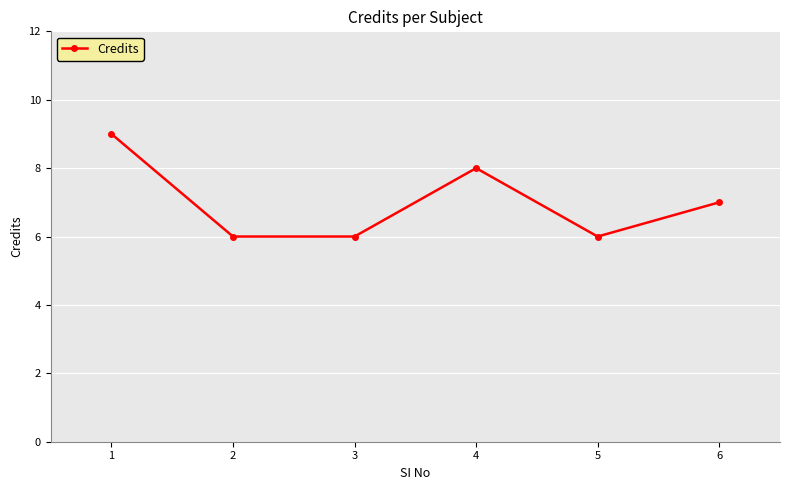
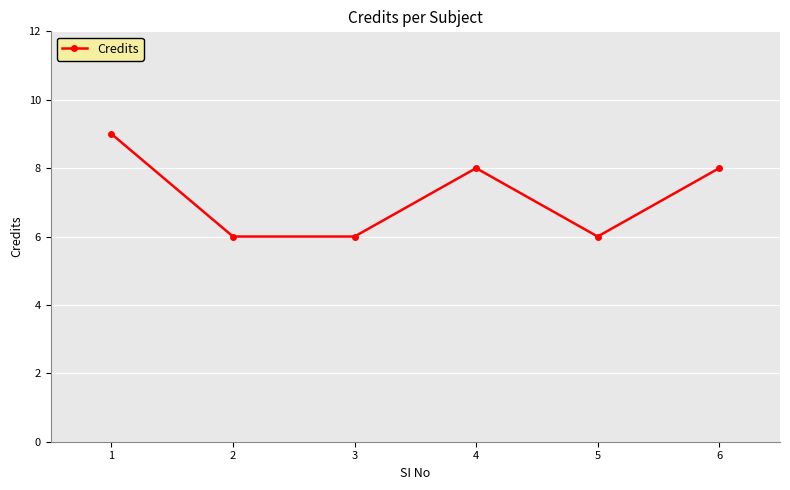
  {
    "1": 9,
    "2": 6,
    "3": 6,
    "4": 8,
    "5": 6,
-   "6": 7
+   "6": 8
  }
